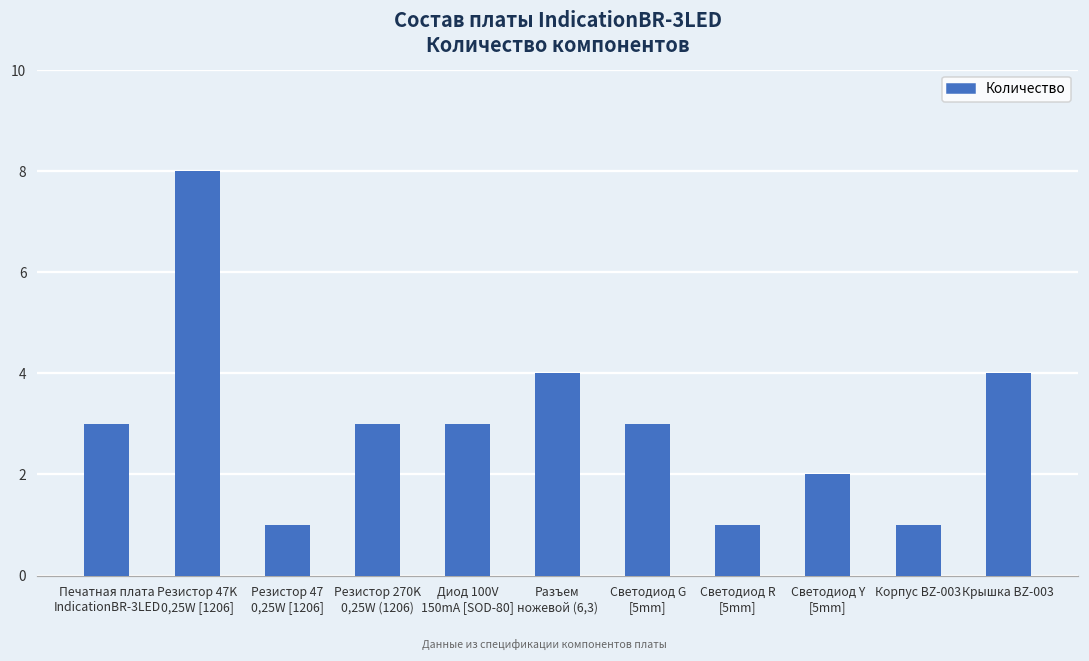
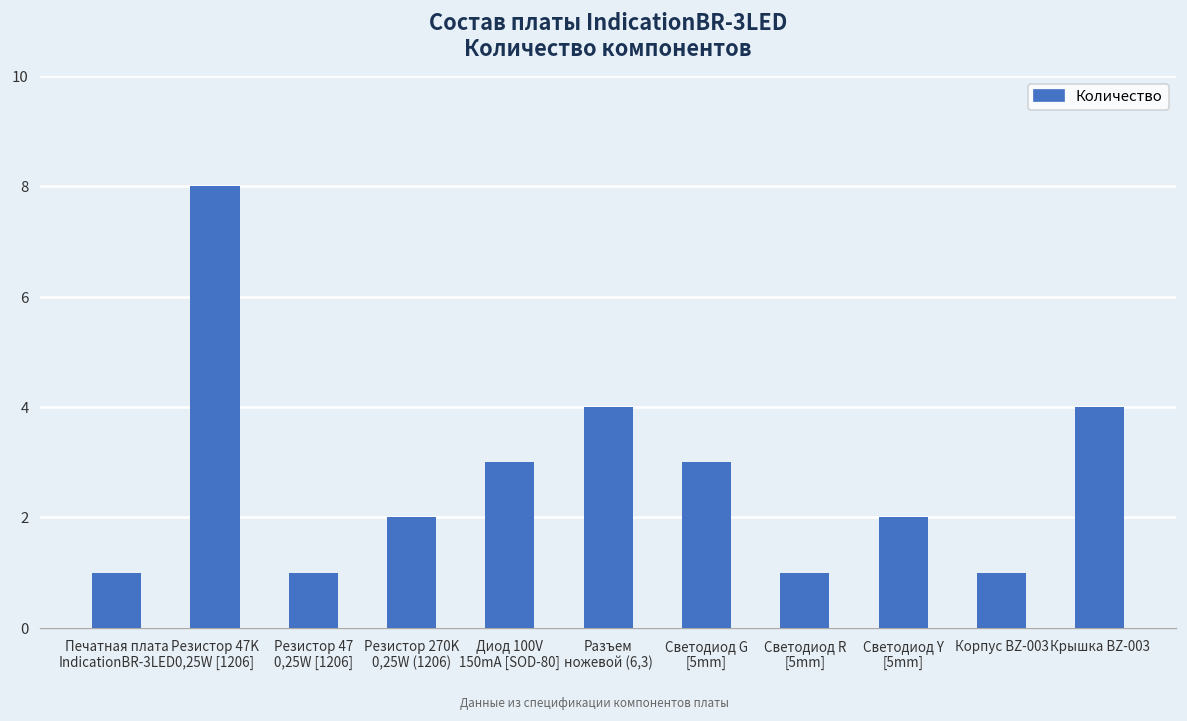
  {
-   "Печатная плата IndicationBR-3LED": 3,
+   "Печатная плата IndicationBR-3LED": 1,
    "Резистор 47K 0,25W [1206]": 8,
    "Резистор 47 0,25W [1206]": 1,
-   "Резистор 270K 0,25W (1206)": 3,
+   "Резистор 270K 0,25W (1206)": 2,
    "Диод 100V 150mA [SOD-80]": 3,
    "Разъем ножевой (6,3)": 4,
    "Светодиод G [5mm]": 3,
    "Светодиод R [5mm]": 1,
    "Светодиод Y [5mm]": 2,
    "Корпус BZ-003": 1,
    "Крышка BZ-003": 4
  }
